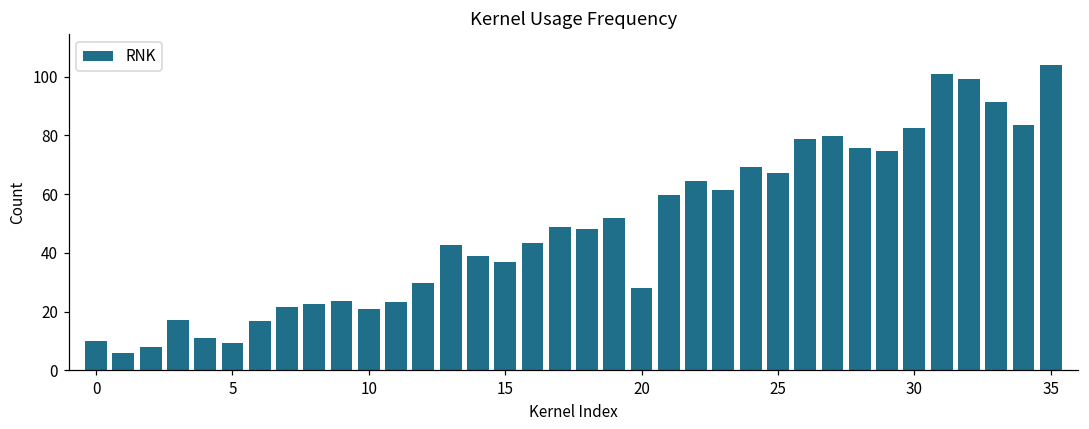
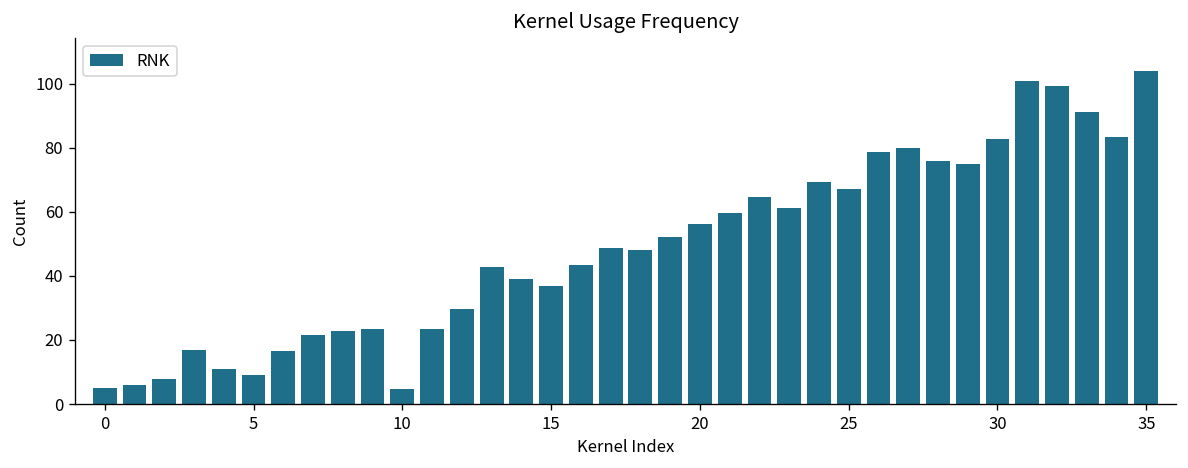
  {
-   "0": 10,
+   "0": 5,
    "5": 9,
-   "10": 21,
+   "10": 5,
    "15": 37,
-   "20": 28,
+   "20": 56,
    "25": 67,
    "30": 83,
    "35": 104
  }
